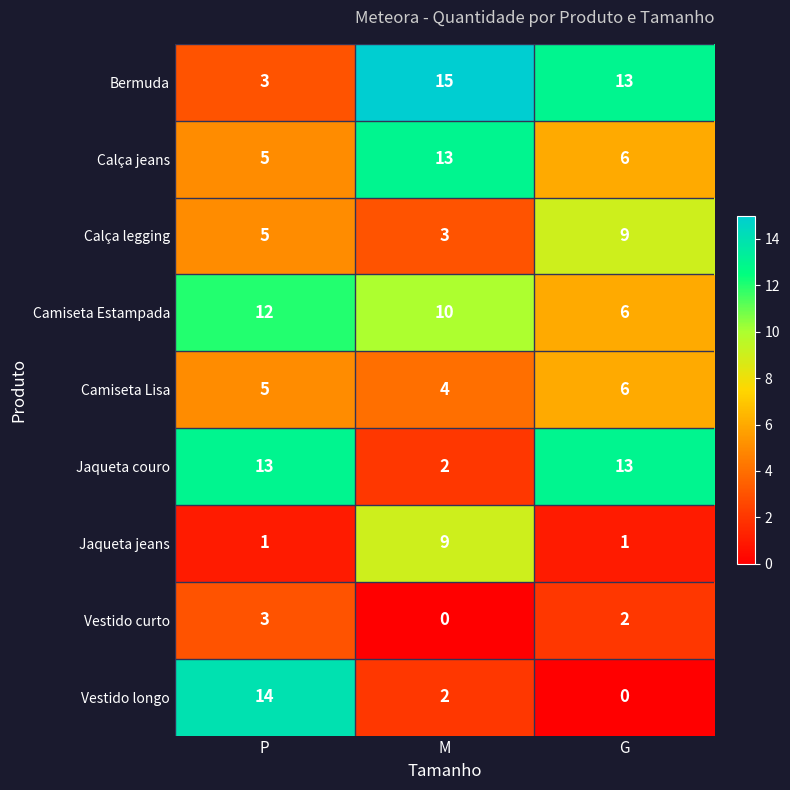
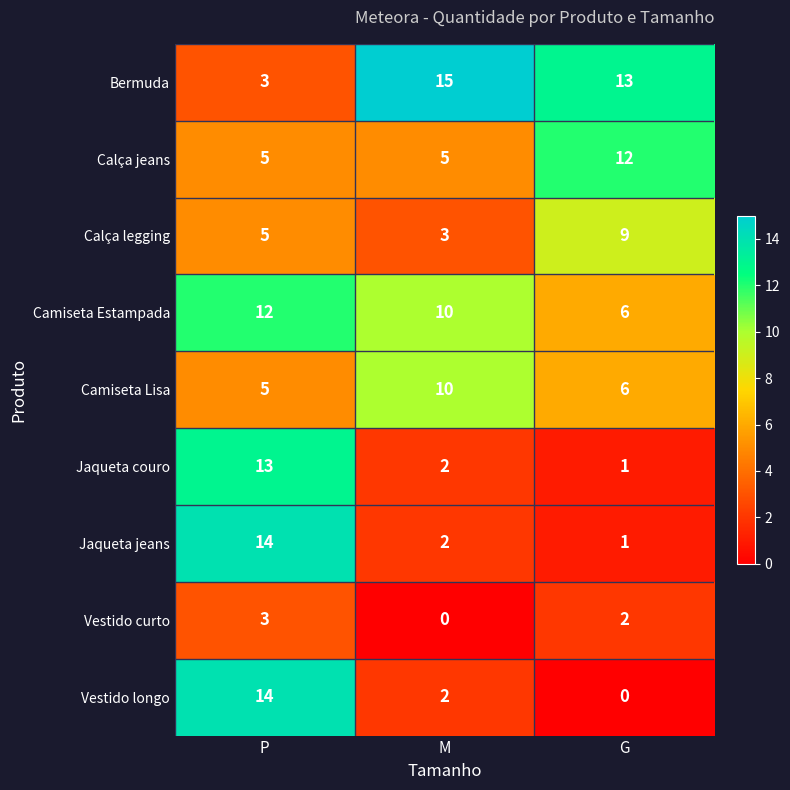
  {
    "Bermuda": {
      "P": 3,
      "M": 15,
      "G": 13
    },
    "Calça jeans": {
      "P": 5,
-     "M": 13,
-     "G": 6
+     "M": 5,
+     "G": 12
    },
    "Calça legging": {
      "P": 5,
      "M": 3,
      "G": 9
    },
    "Camiseta Estampada": {
      "P": 12,
      "M": 10,
      "G": 6
    },
    "Camiseta Lisa": {
      "P": 5,
-     "M": 4,
+     "M": 10,
      "G": 6
    },
    "Jaqueta couro": {
      "P": 13,
      "M": 2,
-     "G": 13
+     "G": 1
    },
    "Jaqueta jeans": {
-     "P": 1,
-     "M": 9,
+     "P": 14,
+     "M": 2,
      "G": 1
    },
    "Vestido curto": {
      "P": 3,
      "M": 0,
      "G": 2
    },
    "Vestido longo": {
      "P": 14,
      "M": 2,
      "G": 0
    }
  }
